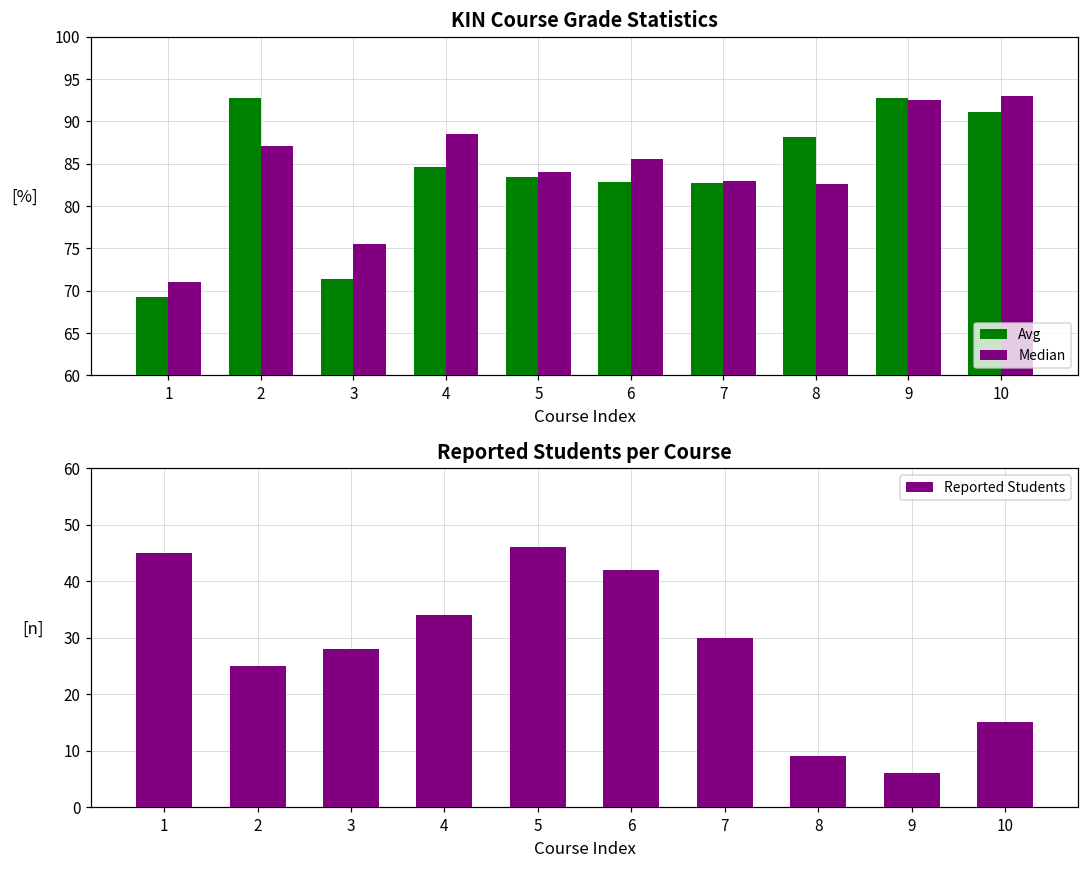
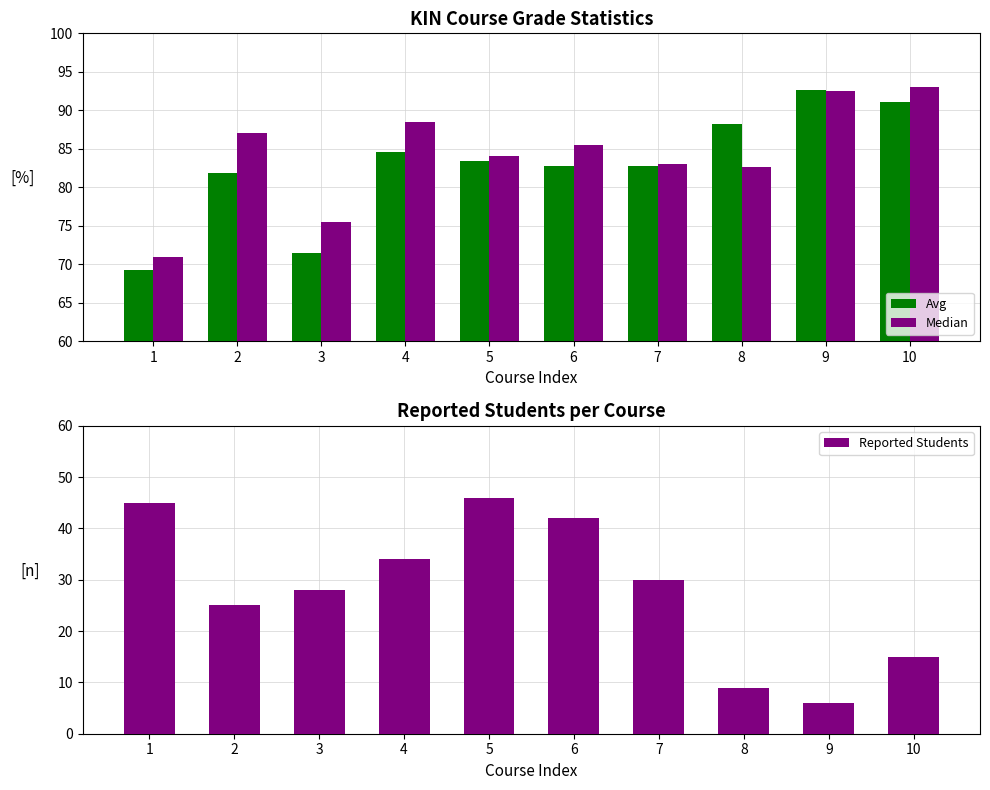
  {
    "KIN Course Grade Statistics": {
      "Avg": {
        "1": 69,
-       "2": 93,
+       "2": 82,
        "3": 71,
        "4": 85,
        "5": 83,
        "6": 83,
        "7": 83,
        "8": 88,
        "9": 93,
        "10": 91
      },
      "Median": {
        "1": 71,
        "2": 87,
        "3": 76,
        "4": 89,
        "5": 84,
        "6": 86,
        "7": 83,
        "8": 83,
        "9": 93,
        "10": 93
      }
    },
    "Reported Students per Course": {
      "1": 45,
      "2": 25,
      "3": 28,
      "4": 34,
      "5": 46,
      "6": 42,
      "7": 30,
      "8": 9,
      "9": 6,
      "10": 15
    }
  }
